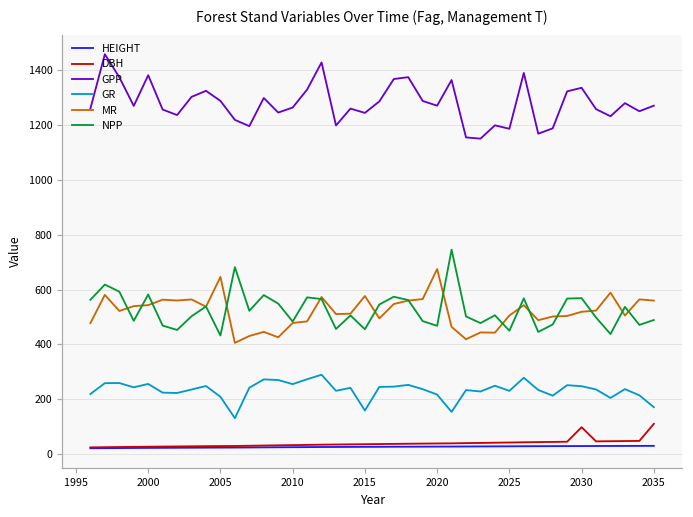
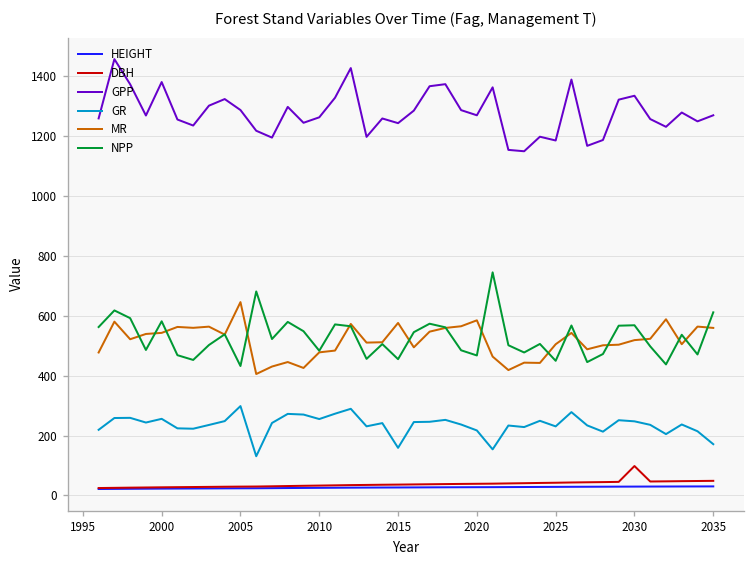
  {
    "HEIGHT": {
      "2020": 30,
      "2025": 30,
      "2030": 30,
      "2035": 30
    },
    "DBH": {
      "2020": 40,
      "2025": 40,
      "2030": 100,
-     "2035": 110
+     "2035": 50
    },
    "GPP": {
      "2000": 1380,
      "2005": 1290,
      "2010": 1260,
      "2015": 1240,
      "2020": 1270,
      "2025": 1190,
      "2030": 1330,
      "2035": 1270
    },
    "GR": {
      "2000": 260,
-     "2005": 210,
+     "2005": 300,
      "2010": 260,
      "2015": 160,
      "2020": 220,
      "2025": 230,
      "2030": 250,
      "2035": 170
    },
    "MR": {
      "2000": 540,
      "2005": 650,
      "2015": 580,
-     "2020": 670,
+     "2020": 580,
      "2025": 510,
      "2030": 520,
      "2035": 560
    },
    "NPP": {
      "2000": 580,
      "2005": 430,
      "2015": 460,
      "2020": 470,
      "2025": 450,
      "2030": 570,
-     "2035": 490
+     "2035": 610
    }
  }
